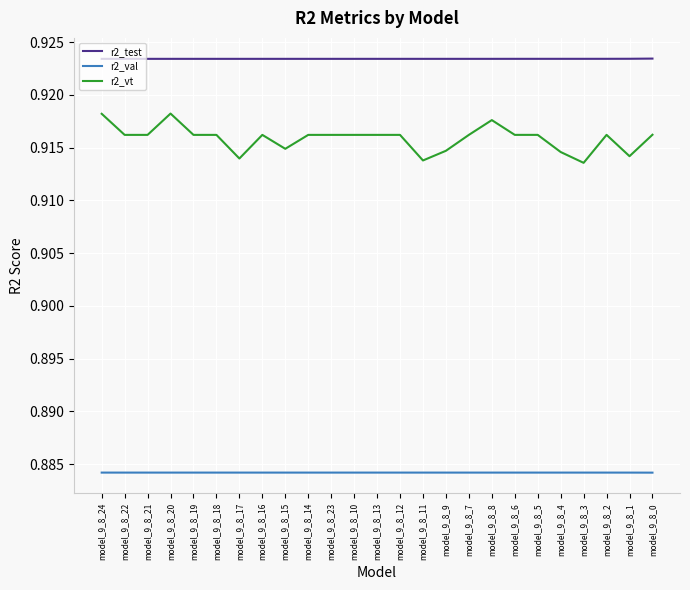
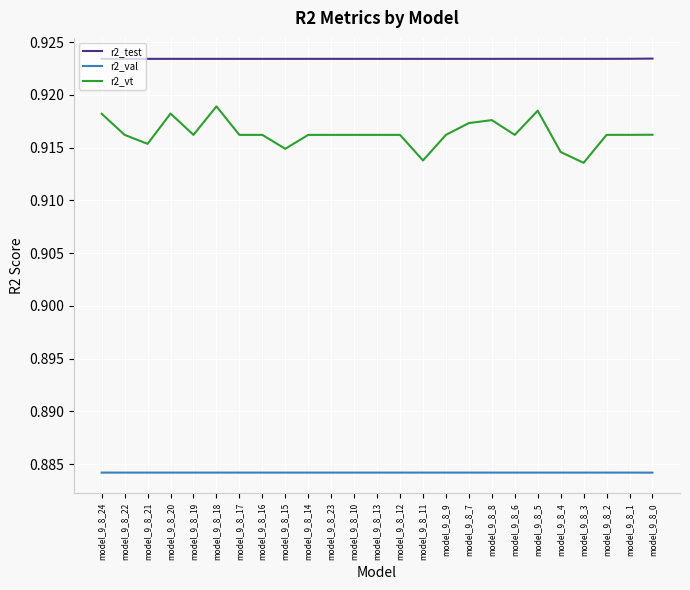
  {
    "r2_test": {
      "model_9_8_21": 0.9234,
      "model_9_8_20": 0.9234,
      "model_9_8_19": 0.9234,
      "model_9_8_18": 0.9234,
      "model_9_8_17": 0.9234,
      "model_9_8_16": 0.9234,
      "model_9_8_15": 0.9234,
      "model_9_8_14": 0.9234,
      "model_9_8_23": 0.9234,
      "model_9_8_10": 0.9234,
      "model_9_8_13": 0.9234,
      "model_9_8_12": 0.9234,
      "model_9_8_11": 0.9234,
      "model_9_8_9": 0.9234,
      "model_9_8_7": 0.9234,
      "model_9_8_8": 0.9234,
      "model_9_8_6": 0.9234,
      "model_9_8_5": 0.9234,
      "model_9_8_4": 0.9234,
      "model_9_8_3": 0.9234,
      "model_9_8_2": 0.9234,
      "model_9_8_1": 0.9234,
      "model_9_8_0": 0.9234
    },
    "r2_val": {
      "model_9_8_24": 0.8842,
      "model_9_8_22": 0.8842,
      "model_9_8_21": 0.8842,
      "model_9_8_20": 0.8842,
      "model_9_8_19": 0.8842,
      "model_9_8_18": 0.8842,
      "model_9_8_17": 0.8842,
      "model_9_8_16": 0.8842,
      "model_9_8_15": 0.8842,
      "model_9_8_14": 0.8842,
      "model_9_8_23": 0.8842,
      "model_9_8_10": 0.8842,
      "model_9_8_13": 0.8842,
      "model_9_8_12": 0.8842,
      "model_9_8_11": 0.8842,
      "model_9_8_9": 0.8842,
      "model_9_8_7": 0.8842,
      "model_9_8_8": 0.8842,
      "model_9_8_6": 0.8842,
      "model_9_8_5": 0.8842,
      "model_9_8_4": 0.8842,
      "model_9_8_3": 0.8842,
      "model_9_8_2": 0.8842,
      "model_9_8_1": 0.8842,
      "model_9_8_0": 0.8842
    },
    "r2_vt": {
      "model_9_8_24": 0.9182,
      "model_9_8_22": 0.9162,
-     "model_9_8_21": 0.9162,
+     "model_9_8_21": 0.9154,
      "model_9_8_20": 0.9182,
      "model_9_8_19": 0.9162,
-     "model_9_8_18": 0.9162,
-     "model_9_8_17": 0.9140,
+     "model_9_8_18": 0.9189,
+     "model_9_8_17": 0.9162,
      "model_9_8_16": 0.9162,
      "model_9_8_15": 0.9149,
      "model_9_8_14": 0.9162,
      "model_9_8_23": 0.9162,
      "model_9_8_10": 0.9162,
      "model_9_8_13": 0.9162,
      "model_9_8_12": 0.9162,
      "model_9_8_11": 0.9138,
-     "model_9_8_9": 0.9147,
-     "model_9_8_7": 0.9162,
+     "model_9_8_9": 0.9162,
+     "model_9_8_7": 0.9173,
      "model_9_8_8": 0.9176,
      "model_9_8_6": 0.9162,
-     "model_9_8_5": 0.9162,
+     "model_9_8_5": 0.9185,
      "model_9_8_4": 0.9146,
      "model_9_8_3": 0.9136,
      "model_9_8_2": 0.9162,
-     "model_9_8_1": 0.9142,
+     "model_9_8_1": 0.9162,
      "model_9_8_0": 0.9162
    }
  }
